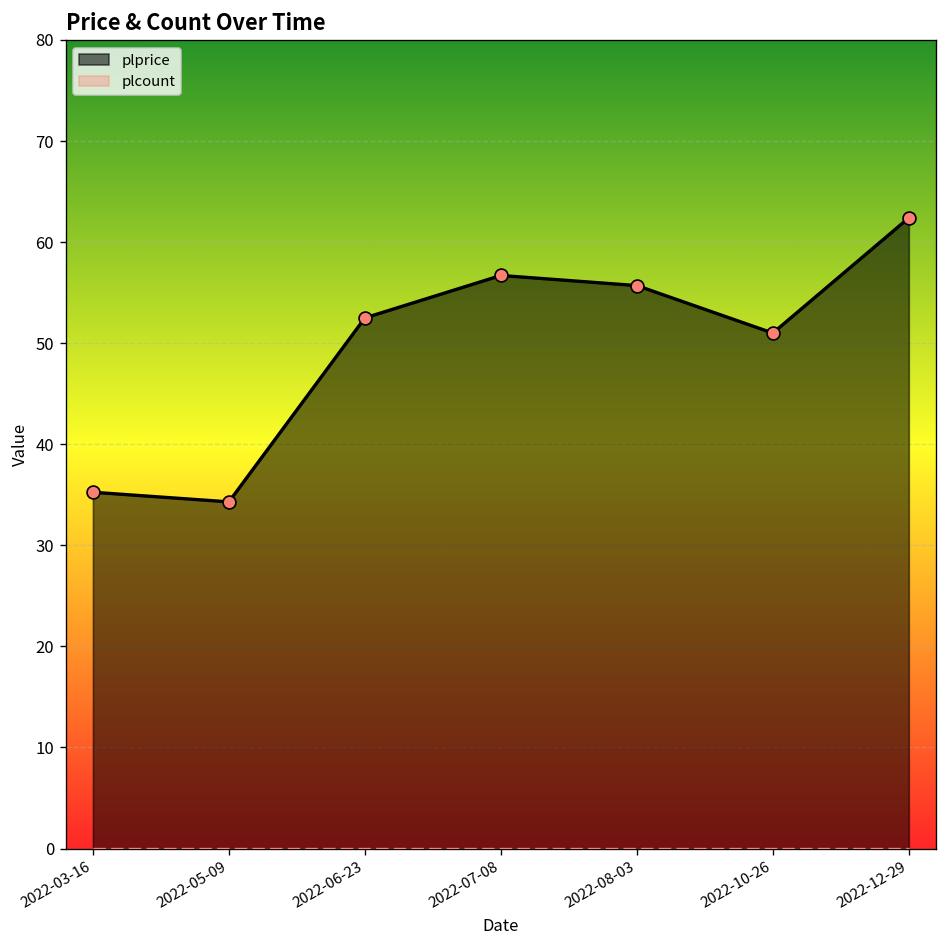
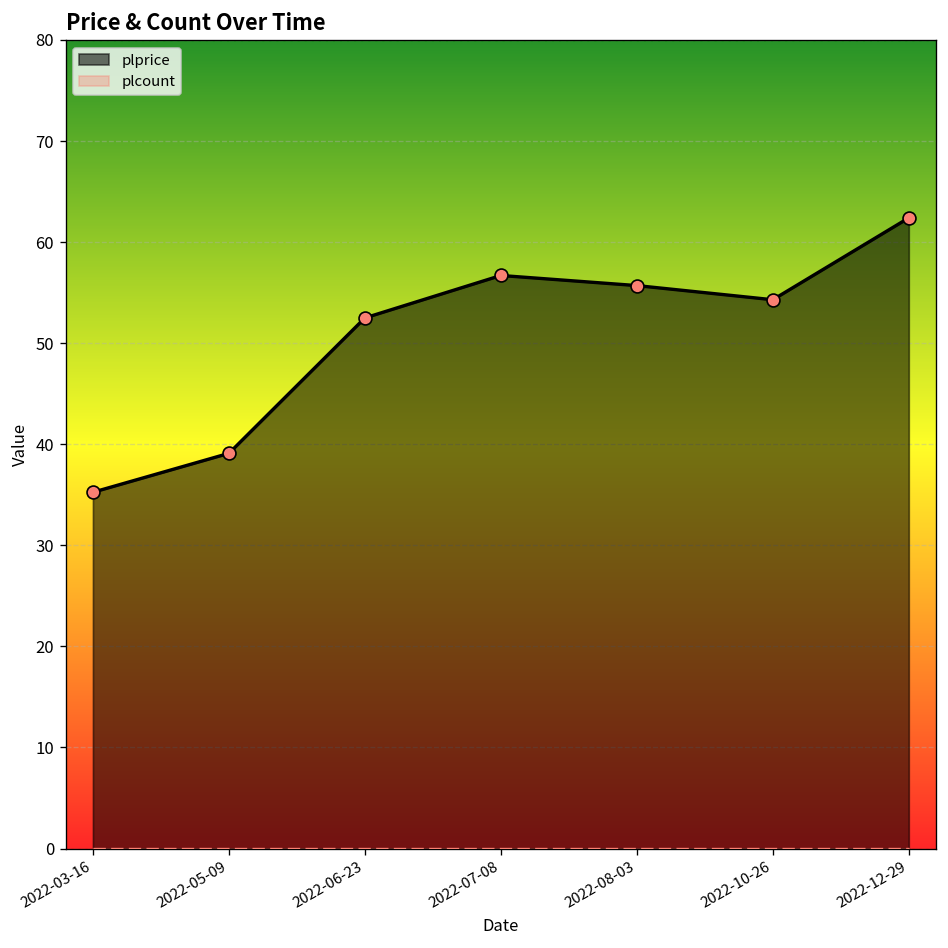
  {
    "plprice": {
      "2022-03-16": 35,
-     "2022-05-09": 34,
+     "2022-05-09": 39,
      "2022-06-23": 53,
      "2022-07-08": 57,
      "2022-08-03": 56,
-     "2022-10-26": 51,
+     "2022-10-26": 54,
      "2022-12-29": 62
    },
    "plcount": {
      "2022-03-16": 0,
      "2022-05-09": 0,
      "2022-06-23": 0,
      "2022-07-08": 0,
      "2022-08-03": 0,
      "2022-10-26": 0,
      "2022-12-29": 0
    }
  }
